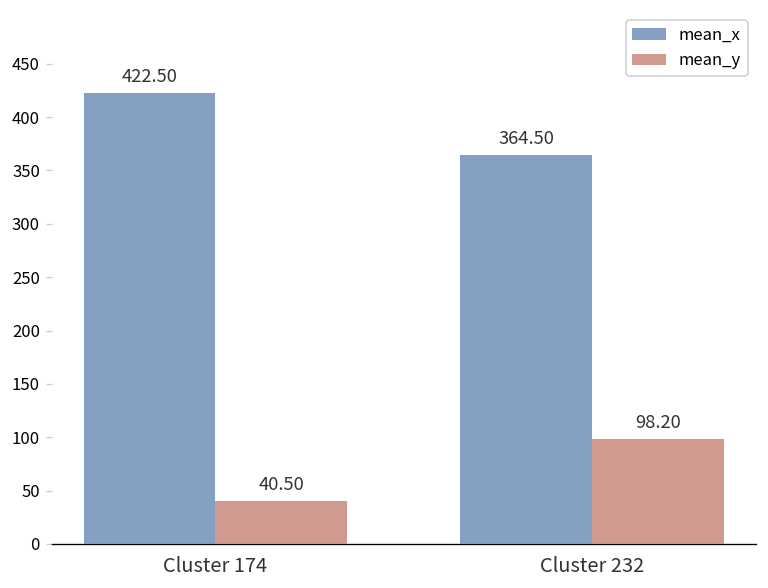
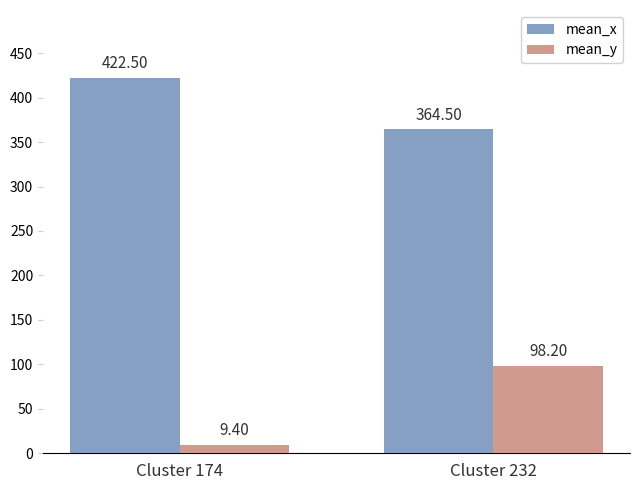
  {
    "mean_x": {
      "Cluster 174": 422.50,
      "Cluster 232": 364.50
    },
    "mean_y": {
-     "Cluster 174": 40.50,
+     "Cluster 174": 9.40,
      "Cluster 232": 98.20
    }
  }
